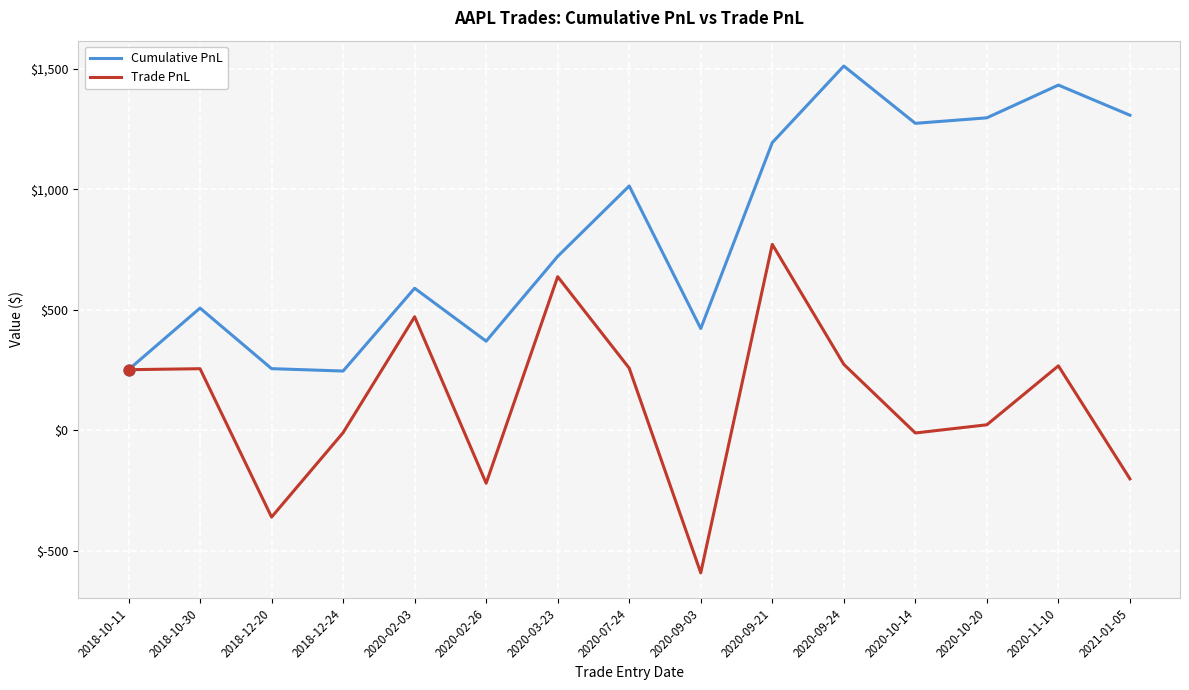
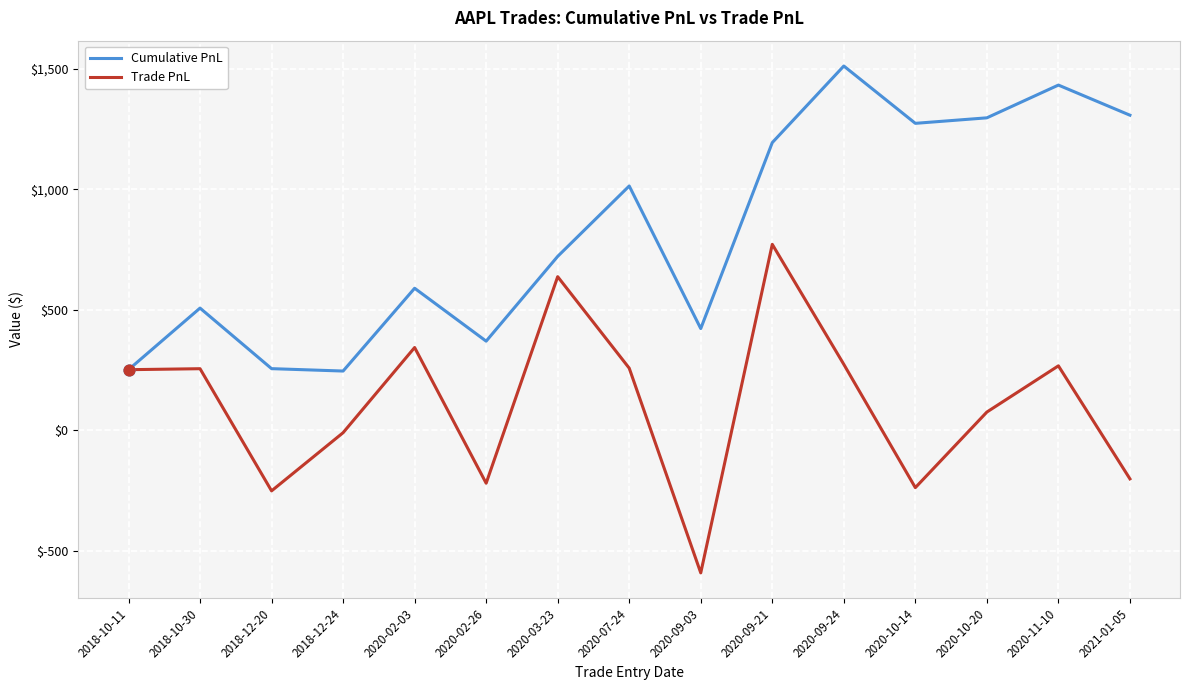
  {
    "Trade PnL": {
      "2018-10-30": "$260",
-     "2018-12-20": "$-360",
+     "2018-12-20": "$-250",
      "2018-12-24": "$-10",
-     "2020-02-03": "$470",
+     "2020-02-03": "$340",
      "2020-02-26": "$-220",
      "2020-03-23": "$640",
      "2020-07-24": "$260",
      "2020-09-03": "$-590",
      "2020-09-21": "$770",
      "2020-09-24": "$270",
-     "2020-10-14": "$-10",
-     "2020-10-20": "$20",
+     "2020-10-14": "$-240",
+     "2020-10-20": "$80",
      "2020-11-10": "$270",
      "2021-01-05": "$-200"
    }
  }
